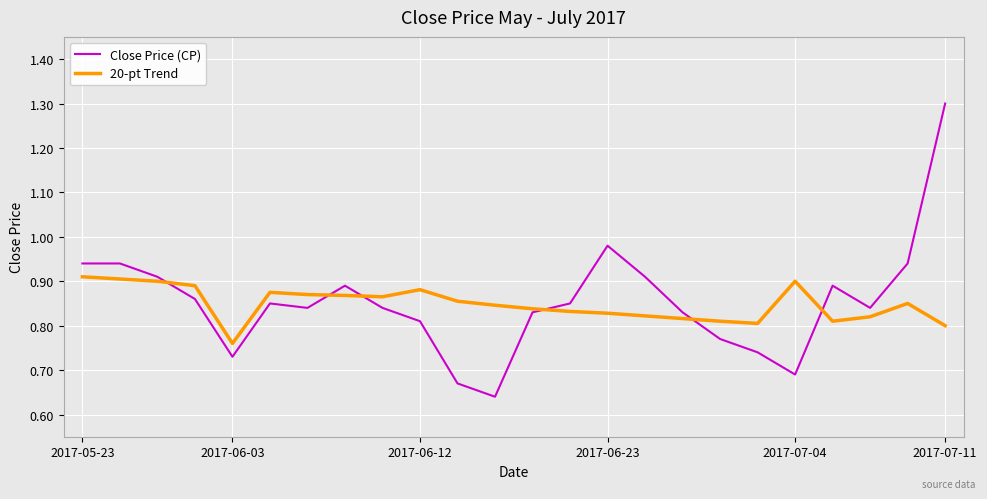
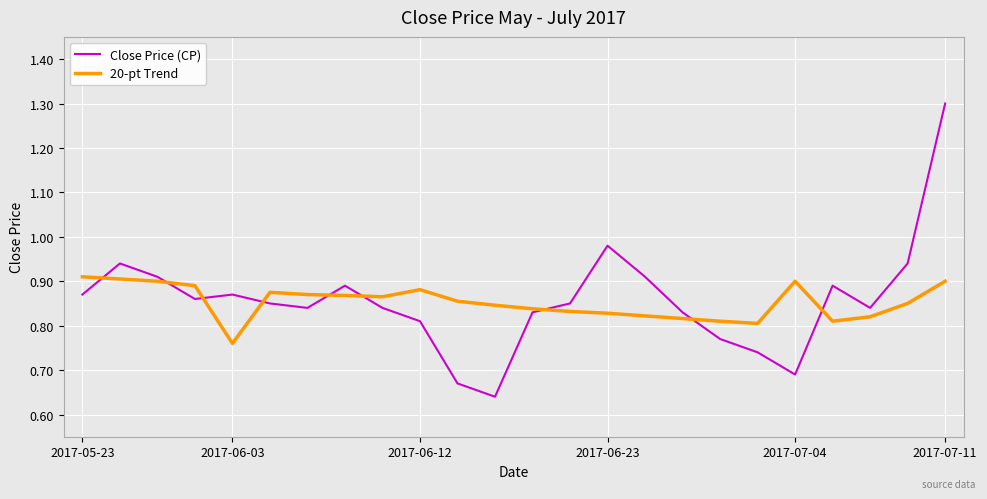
  {
    "Close Price (CP)": {
-     "2017-05-23": 0.94,
-     "2017-06-03": 0.73,
+     "2017-05-23": 0.87,
+     "2017-06-03": 0.87,
      "2017-06-12": 0.81,
      "2017-06-23": 0.98,
      "2017-07-04": 0.69,
      "2017-07-11": 1.30
    },
    "20-pt Trend": {
      "2017-05-23": 0.91,
      "2017-06-03": 0.76,
      "2017-06-12": 0.88,
      "2017-06-23": 0.83,
      "2017-07-04": 0.9,
-     "2017-07-11": 0.8
+     "2017-07-11": 0.9
    }
  }
